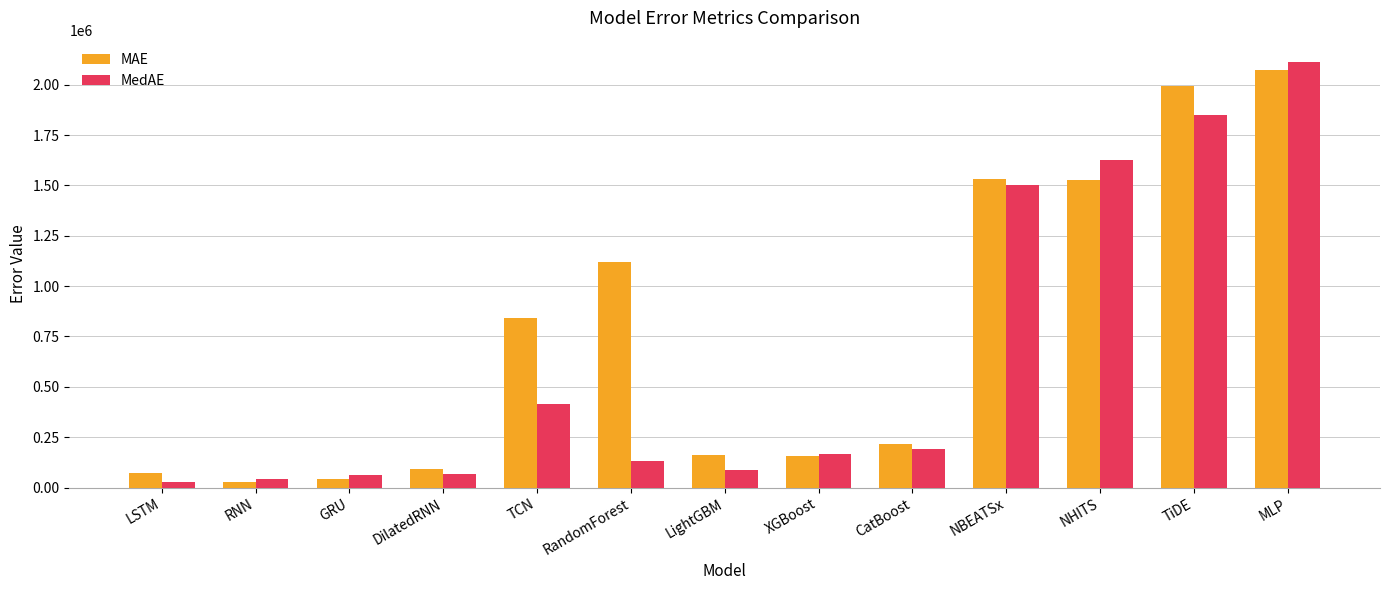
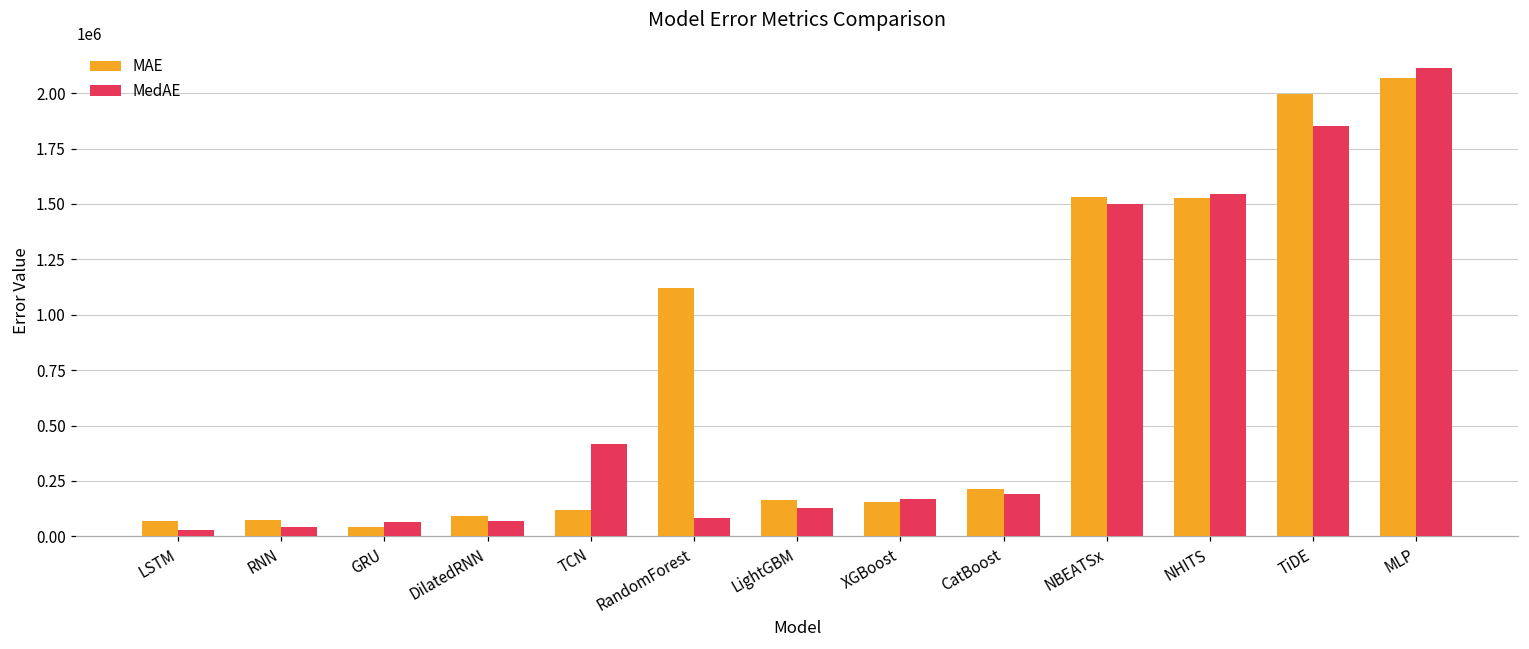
  {
    "MAE": {
      "LSTM": 70000,
-     "RNN": 30000,
+     "RNN": 70000,
      "GRU": 40000,
      "DilatedRNN": 90000,
-     "TCN": 840000,
+     "TCN": 120000,
      "RandomForest": 1120000,
      "LightGBM": 160000,
      "XGBoost": 150000,
      "CatBoost": 210000,
      "NBEATSx": 1530000,
      "NHITS": 1530000,
      "TiDE": 1990000,
      "MLP": 2070000
    },
    "MedAE": {
      "LSTM": 30000,
      "RNN": 40000,
      "GRU": 60000,
      "DilatedRNN": 70000,
      "TCN": 410000,
-     "RandomForest": 130000,
-     "LightGBM": 90000,
+     "RandomForest": 80000,
+     "LightGBM": 130000,
      "XGBoost": 170000,
      "CatBoost": 190000,
      "NBEATSx": 1500000,
-     "NHITS": 1620000,
+     "NHITS": 1550000,
      "TiDE": 1850000,
      "MLP": 2110000
    }
  }
